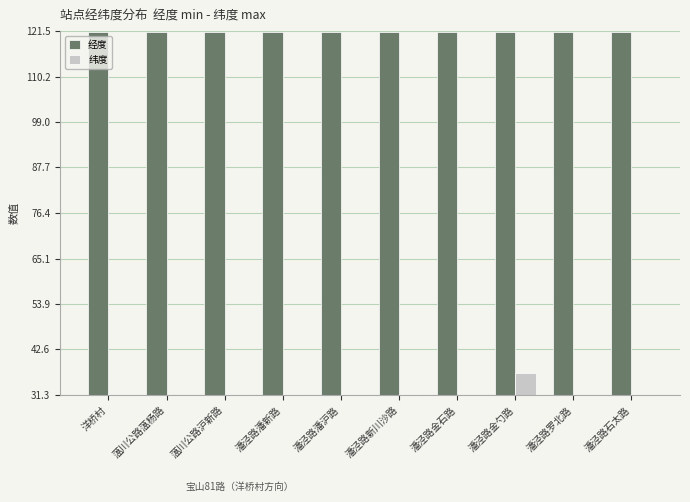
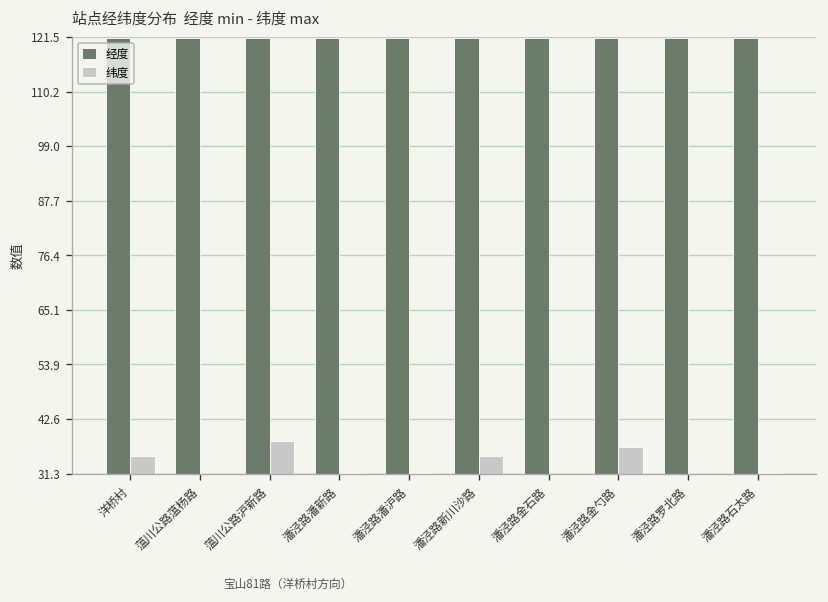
  {
    "经度": {
      "洋桥村": 121,
      "蕰川公路蕰杨路": 121,
      "蕰川公路沪新路": 121,
      "潘泾路潘新路": 121,
      "潘泾路潘沪路": 121,
      "潘泾路新川沙路": 121,
      "潘泾路金石路": 121,
      "潘泾路金勺路": 121,
      "潘泾路罗北路": 121,
      "潘泾路石太路": 121
    },
    "纬度": {
-     "洋桥村": 31,
-     "蕰川公路沪新路": 31,
+     "洋桥村": 35,
+     "蕰川公路沪新路": 38,
      "潘泾路潘新路": 31,
      "潘泾路潘沪路": 31,
-     "潘泾路新川沙路": 31,
+     "潘泾路新川沙路": 35,
      "潘泾路金勺路": 37,
      "潘泾路石太路": 31
    }
  }
